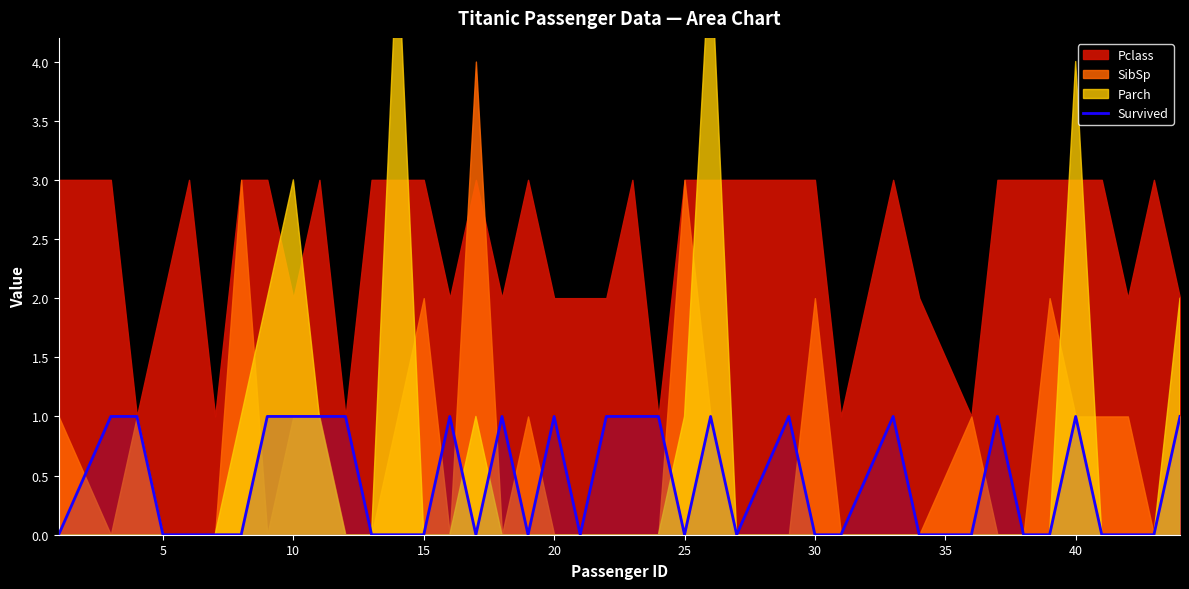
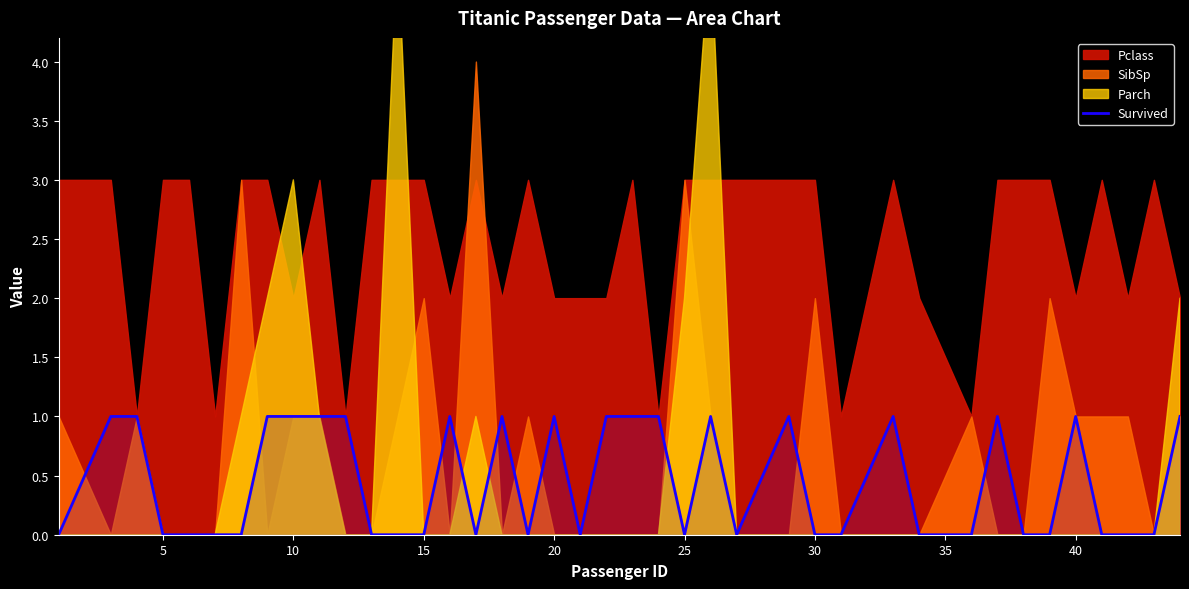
  {
    "Pclass": {
-     "5": 2,
+     "5": 3,
      "10": 2,
      "15": 3,
      "20": 2,
      "30": 3,
-     "40": 3
+     "40": 2
    },
    "SibSp": {
      "15": 2,
      "30": 2
    },
    "Parch": {
      "10": 3,
-     "25": 1,
-     "40": 4
+     "25": 2,
+     "40": 0
    },
    "Survived": {
      "20": 1,
      "25": 0
    }
  }
